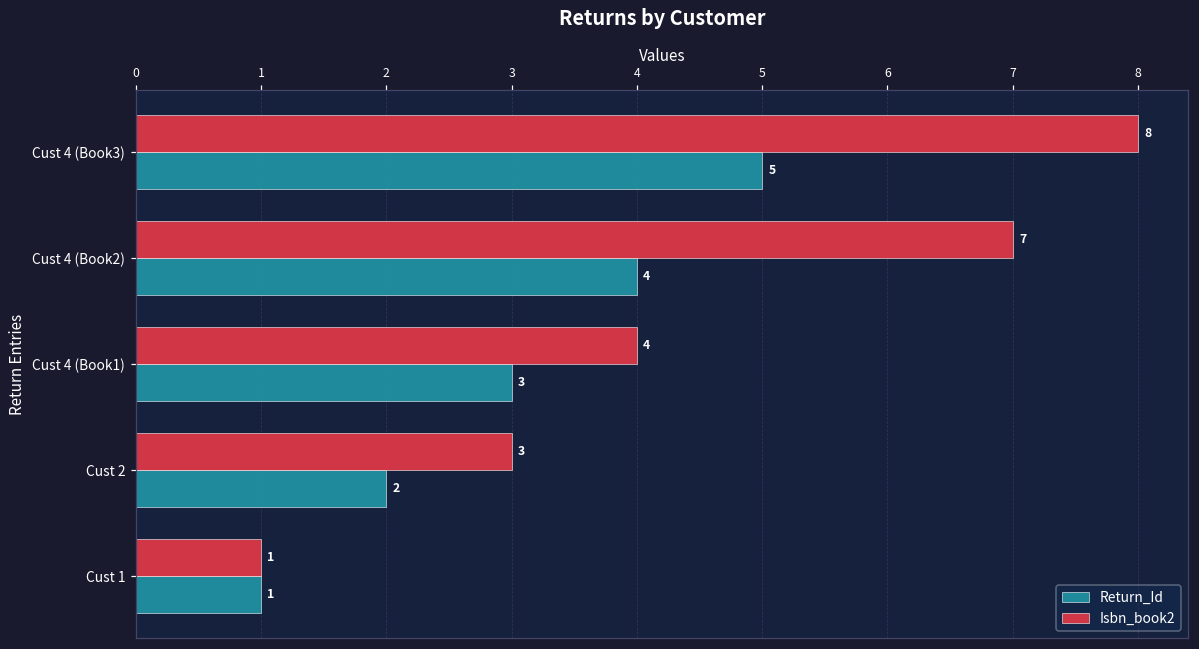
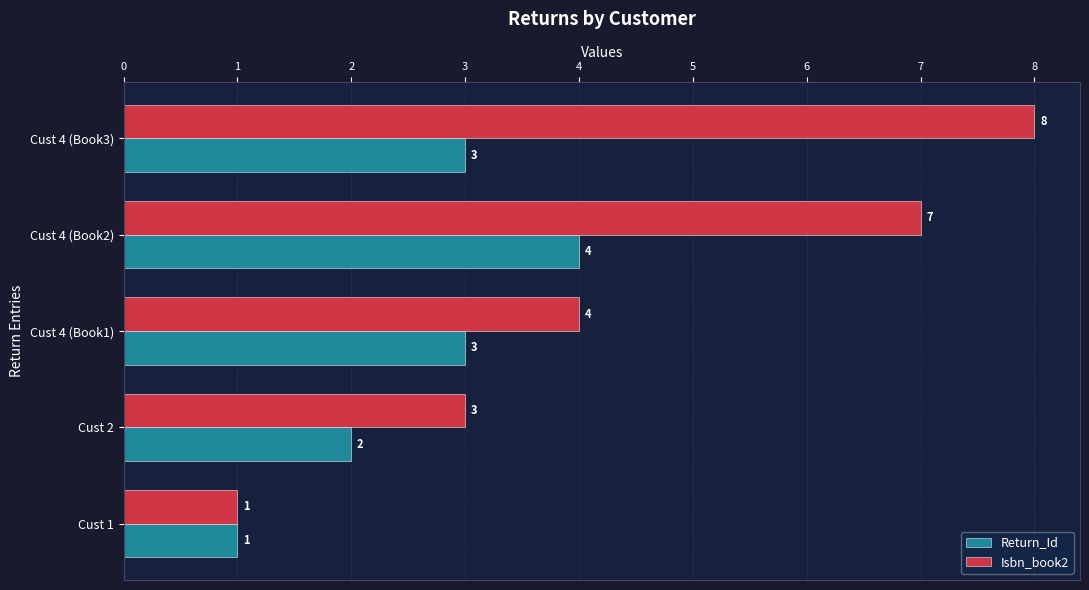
  {
    "Return_Id": {
-     "Cust 4 (Book3)": 5,
+     "Cust 4 (Book3)": 3,
      "Cust 4 (Book2)": 4,
      "Cust 4 (Book1)": 3,
      "Cust 2": 2,
      "Cust 1": 1
    },
    "Isbn_book2": {
      "Cust 4 (Book3)": 8,
      "Cust 4 (Book2)": 7,
      "Cust 4 (Book1)": 4,
      "Cust 2": 3,
      "Cust 1": 1
    }
  }
